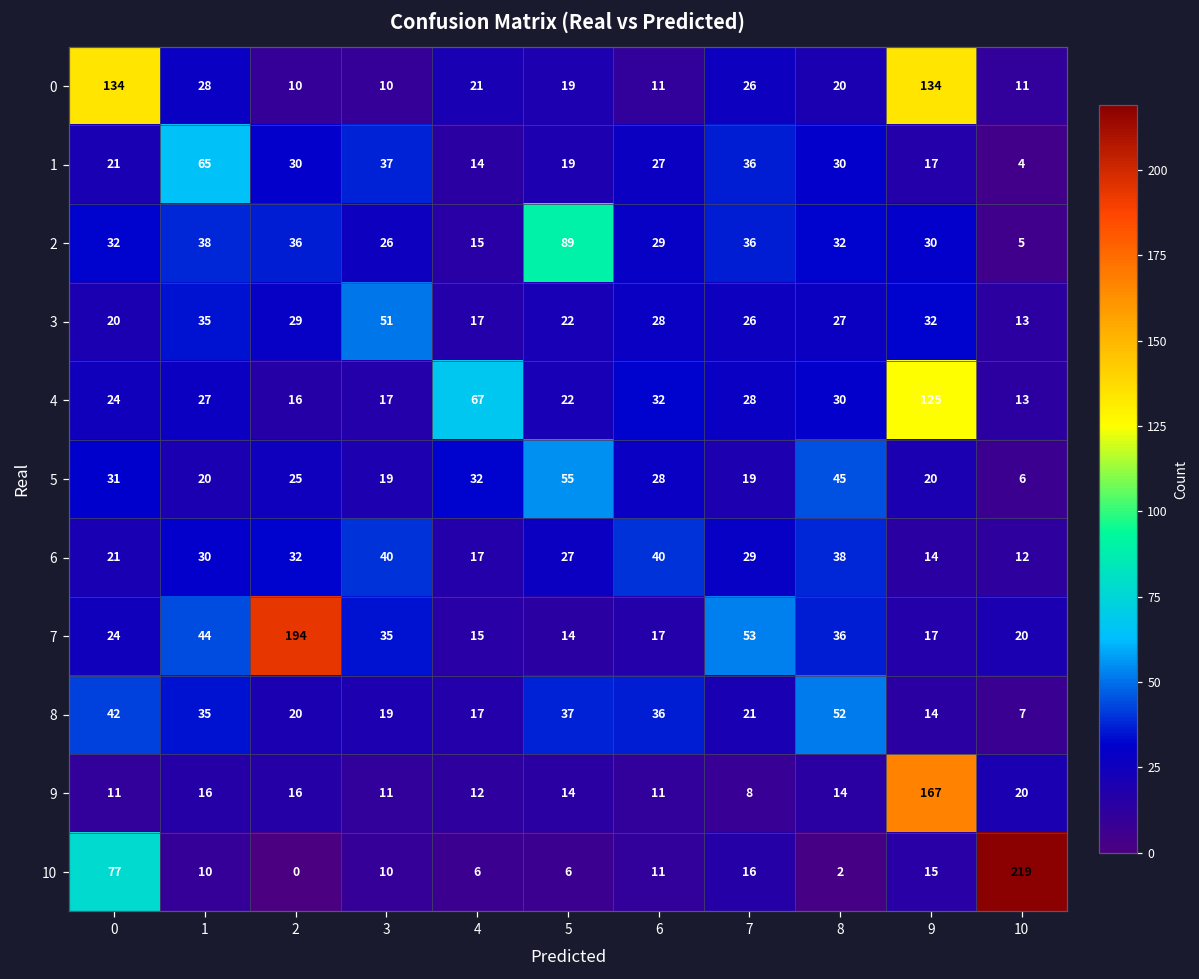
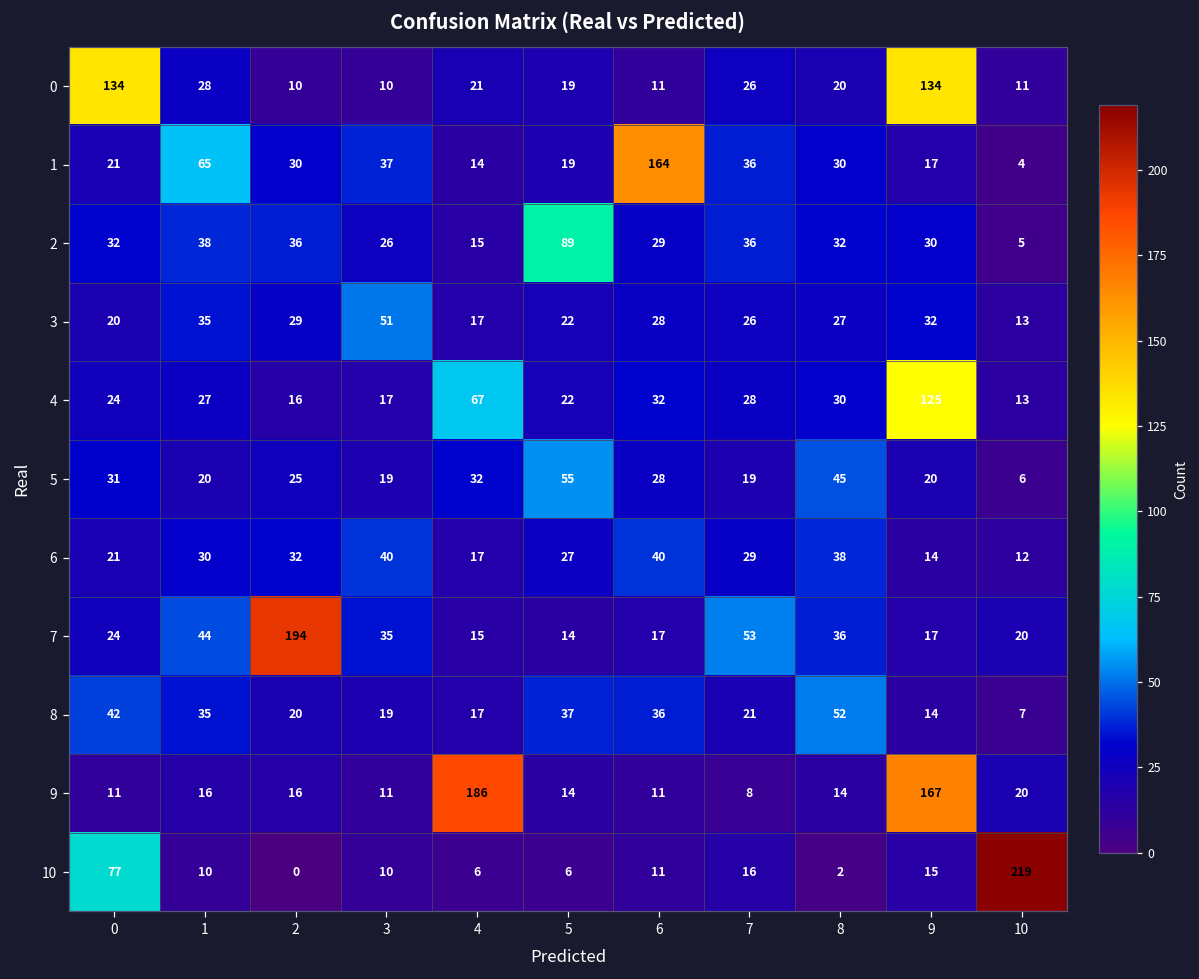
  {
    "0": {
      "0": 134,
      "1": 28,
      "2": 10,
      "3": 10,
      "4": 21,
      "5": 19,
      "6": 11,
      "7": 26,
      "8": 20,
      "9": 134,
      "10": 11
    },
    "1": {
      "0": 21,
      "1": 65,
      "2": 30,
      "3": 37,
      "4": 14,
      "5": 19,
-     "6": 27,
+     "6": 164,
      "7": 36,
      "8": 30,
      "9": 17,
      "10": 4
    },
    "2": {
      "0": 32,
      "1": 38,
      "2": 36,
      "3": 26,
      "4": 15,
      "5": 89,
      "6": 29,
      "7": 36,
      "8": 32,
      "9": 30,
      "10": 5
    },
    "3": {
      "0": 20,
      "1": 35,
      "2": 29,
      "3": 51,
      "4": 17,
      "5": 22,
      "6": 28,
      "7": 26,
      "8": 27,
      "9": 32,
      "10": 13
    },
    "4": {
      "0": 24,
      "1": 27,
      "2": 16,
      "3": 17,
      "4": 67,
      "5": 22,
      "6": 32,
      "7": 28,
      "8": 30,
      "9": 125,
      "10": 13
    },
    "5": {
      "0": 31,
      "1": 20,
      "2": 25,
      "3": 19,
      "4": 32,
      "5": 55,
      "6": 28,
      "7": 19,
      "8": 45,
      "9": 20,
      "10": 6
    },
    "6": {
      "0": 21,
      "1": 30,
      "2": 32,
      "3": 40,
      "4": 17,
      "5": 27,
      "6": 40,
      "7": 29,
      "8": 38,
      "9": 14,
      "10": 12
    },
    "7": {
      "0": 24,
      "1": 44,
      "2": 194,
      "3": 35,
      "4": 15,
      "5": 14,
      "6": 17,
      "7": 53,
      "8": 36,
      "9": 17,
      "10": 20
    },
    "8": {
      "0": 42,
      "1": 35,
      "2": 20,
      "3": 19,
      "4": 17,
      "5": 37,
      "6": 36,
      "7": 21,
      "8": 52,
      "9": 14,
      "10": 7
    },
    "9": {
      "0": 11,
      "1": 16,
      "2": 16,
      "3": 11,
-     "4": 12,
+     "4": 186,
      "5": 14,
      "6": 11,
      "7": 8,
      "8": 14,
      "9": 167,
      "10": 20
    },
    "10": {
      "0": 77,
      "1": 10,
      "2": 0,
      "3": 10,
      "4": 6,
      "5": 6,
      "6": 11,
      "7": 16,
      "8": 2,
      "9": 15,
      "10": 219
    }
  }
